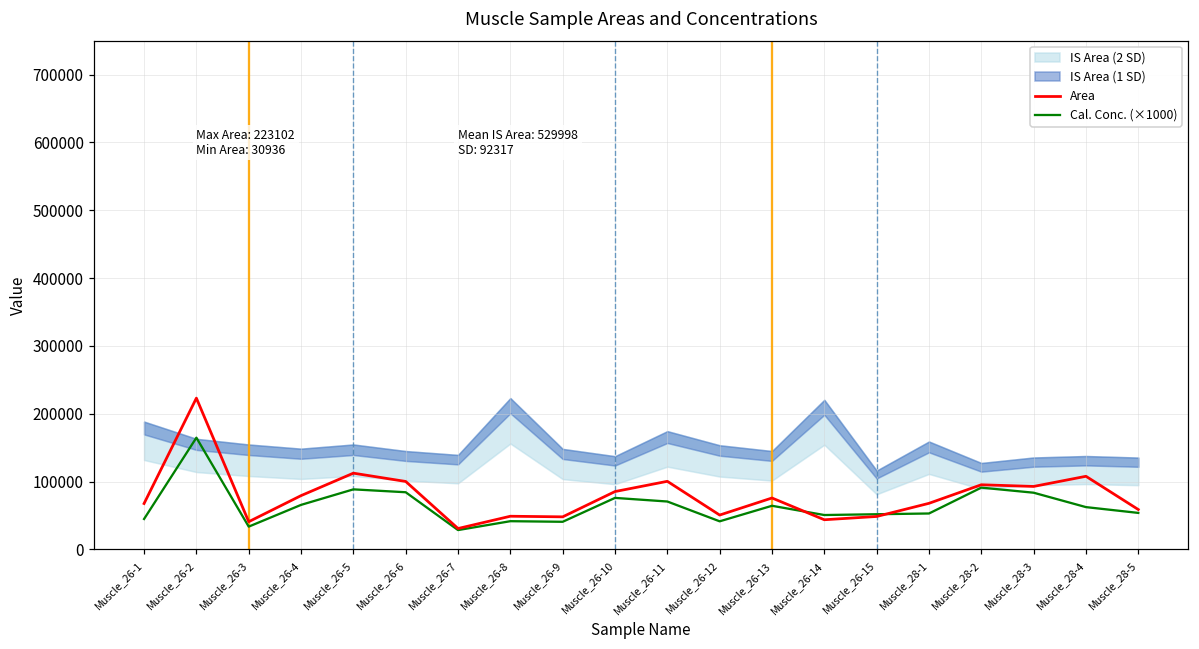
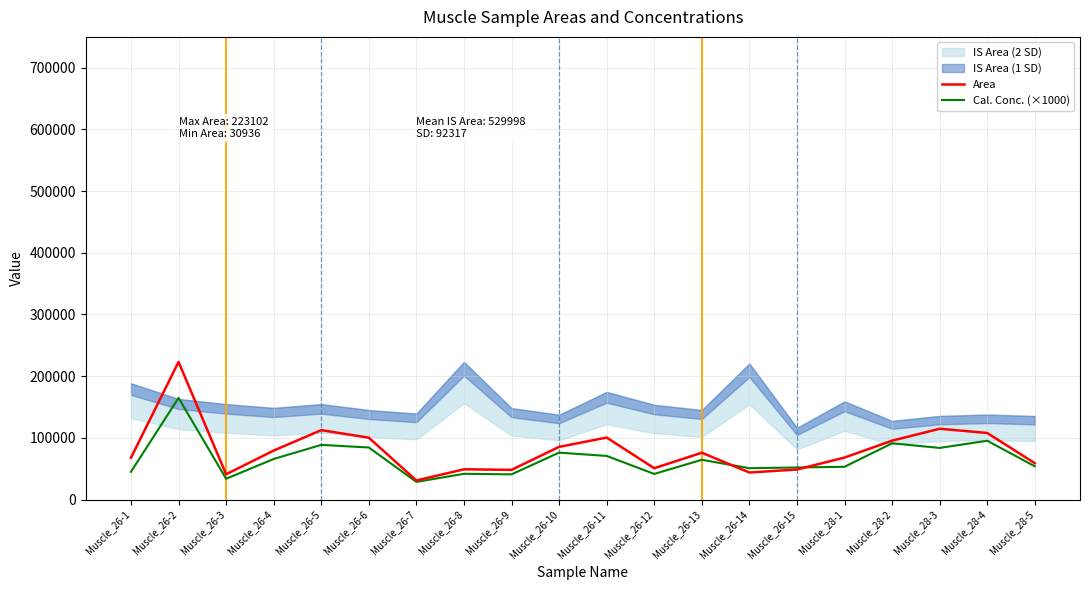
  {
    "Area": {
      "Muscle_26-1": 70000,
      "Muscle_26-2": 220000,
      "Muscle_26-3": 40000,
      "Muscle_26-4": 80000,
      "Muscle_26-5": 110000,
      "Muscle_26-6": 100000,
      "Muscle_26-8": 50000,
      "Muscle_26-9": 50000,
      "Muscle_26-10": 90000,
      "Muscle_26-11": 100000,
      "Muscle_26-12": 50000,
      "Muscle_26-13": 80000,
      "Muscle_26-14": 40000,
      "Muscle_28-1": 70000,
      "Muscle_28-2": 100000,
-     "Muscle_28-3": 90000,
+     "Muscle_28-3": 110000,
      "Muscle_28-4": 110000,
      "Muscle_28-5": 60000
    },
    "Cal. Conc. (×1000)": {
      "Muscle_26-1": 40000,
      "Muscle_26-3": 30000,
      "Muscle_26-4": 70000,
      "Muscle_26-5": 90000,
      "Muscle_26-6": 80000,
      "Muscle_26-8": 40000,
      "Muscle_26-9": 40000,
      "Muscle_26-10": 80000,
      "Muscle_26-11": 70000,
      "Muscle_26-12": 40000,
      "Muscle_26-13": 60000,
      "Muscle_26-14": 50000,
      "Muscle_28-1": 50000,
      "Muscle_28-2": 90000,
      "Muscle_28-3": 80000,
-     "Muscle_28-4": 60000,
+     "Muscle_28-4": 100000,
      "Muscle_28-5": 50000
    }
  }
